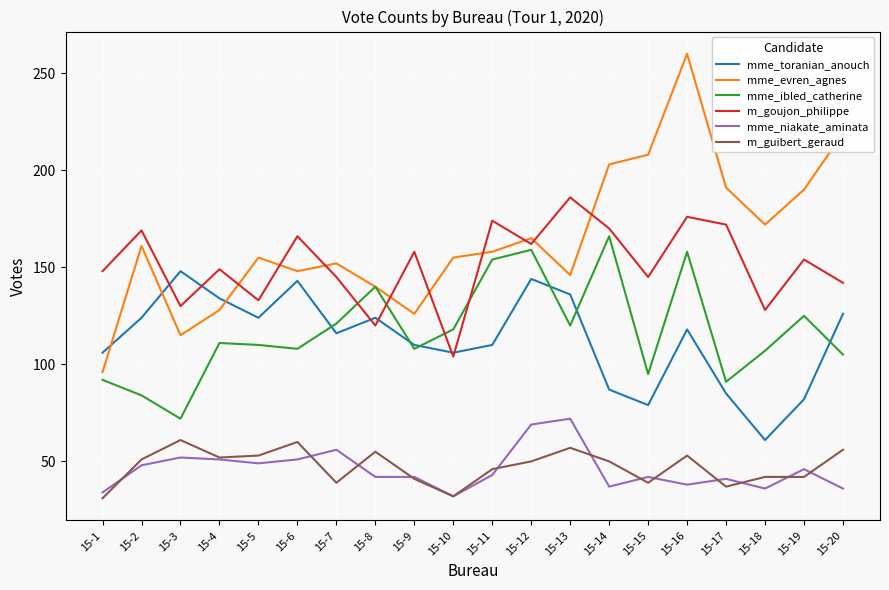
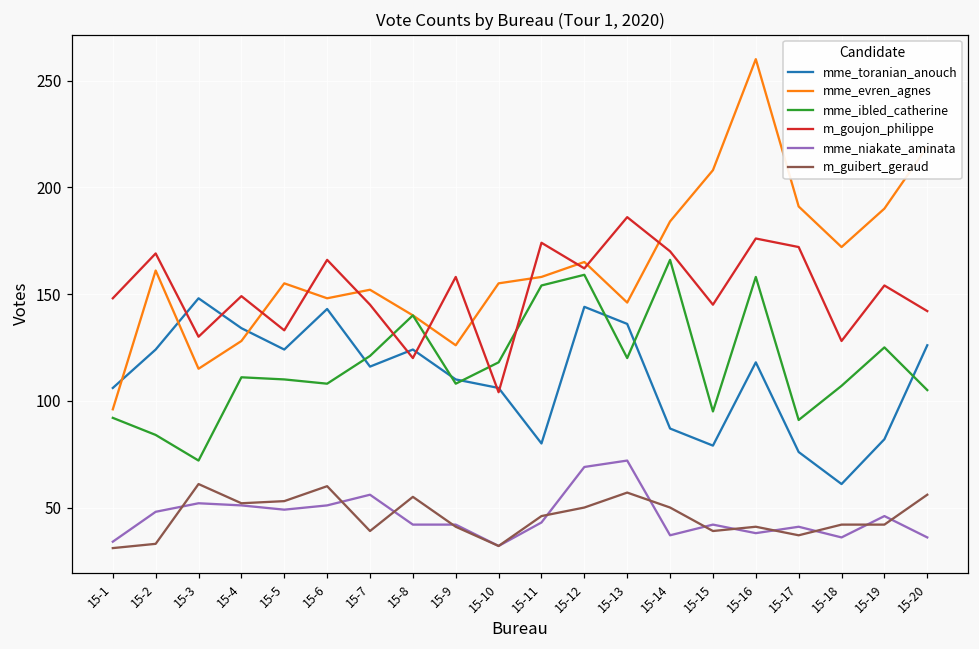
  {
    "mme_toranian_anouch": {
      "15-1": 106,
      "15-2": 124,
      "15-3": 148,
      "15-4": 134,
      "15-5": 124,
      "15-6": 143,
      "15-7": 116,
      "15-8": 124,
      "15-9": 110,
      "15-10": 106,
-     "15-11": 110,
+     "15-11": 80,
      "15-12": 144,
      "15-13": 136,
      "15-14": 87,
      "15-15": 79,
      "15-16": 118,
-     "15-17": 85,
+     "15-17": 76,
      "15-18": 61,
      "15-19": 82,
      "15-20": 126
    },
    "mme_evren_agnes": {
      "15-1": 96,
      "15-2": 161,
      "15-3": 115,
      "15-4": 128,
      "15-5": 155,
      "15-6": 148,
      "15-7": 152,
      "15-9": 126,
      "15-10": 155,
      "15-11": 158,
      "15-12": 165,
      "15-13": 146,
-     "15-14": 203,
+     "15-14": 184,
      "15-15": 208,
      "15-16": 260,
      "15-17": 191,
      "15-18": 172,
      "15-19": 190
    },
    "mme_ibled_catherine": {
      "15-1": 92,
      "15-2": 84,
      "15-3": 72,
      "15-4": 111,
      "15-5": 110,
      "15-6": 108,
      "15-7": 121,
      "15-9": 108,
      "15-10": 118,
      "15-11": 154,
      "15-12": 159,
      "15-13": 120,
      "15-14": 166,
      "15-15": 95,
      "15-16": 158,
      "15-17": 91,
      "15-18": 107,
      "15-19": 125,
      "15-20": 105
    },
    "m_goujon_philippe": {
      "15-1": 148,
      "15-2": 169,
      "15-3": 130,
      "15-4": 149,
      "15-5": 133,
      "15-6": 166,
      "15-7": 145,
      "15-8": 120,
      "15-9": 158,
      "15-10": 104,
      "15-11": 174,
      "15-12": 162,
      "15-13": 186,
      "15-14": 170,
      "15-15": 145,
      "15-16": 176,
      "15-17": 172,
      "15-18": 128,
      "15-19": 154,
      "15-20": 142
    },
    "mme_niakate_aminata": {
      "15-1": 34,
      "15-2": 48,
      "15-3": 52,
      "15-5": 49,
      "15-6": 51,
      "15-7": 56,
      "15-8": 42,
      "15-11": 43,
      "15-12": 69,
      "15-13": 72,
      "15-14": 37,
      "15-15": 42,
      "15-16": 38,
      "15-17": 41,
      "15-18": 36,
      "15-19": 46,
      "15-20": 36
    },
    "m_guibert_geraud": {
      "15-1": 31,
-     "15-2": 51,
+     "15-2": 33,
      "15-3": 61,
      "15-5": 53,
      "15-6": 60,
      "15-7": 39,
      "15-8": 55,
      "15-11": 46,
      "15-12": 50,
      "15-13": 57,
      "15-14": 50,
      "15-15": 39,
-     "15-16": 53,
+     "15-16": 41,
      "15-17": 37,
      "15-18": 42,
      "15-19": 42,
      "15-20": 56
    }
  }
